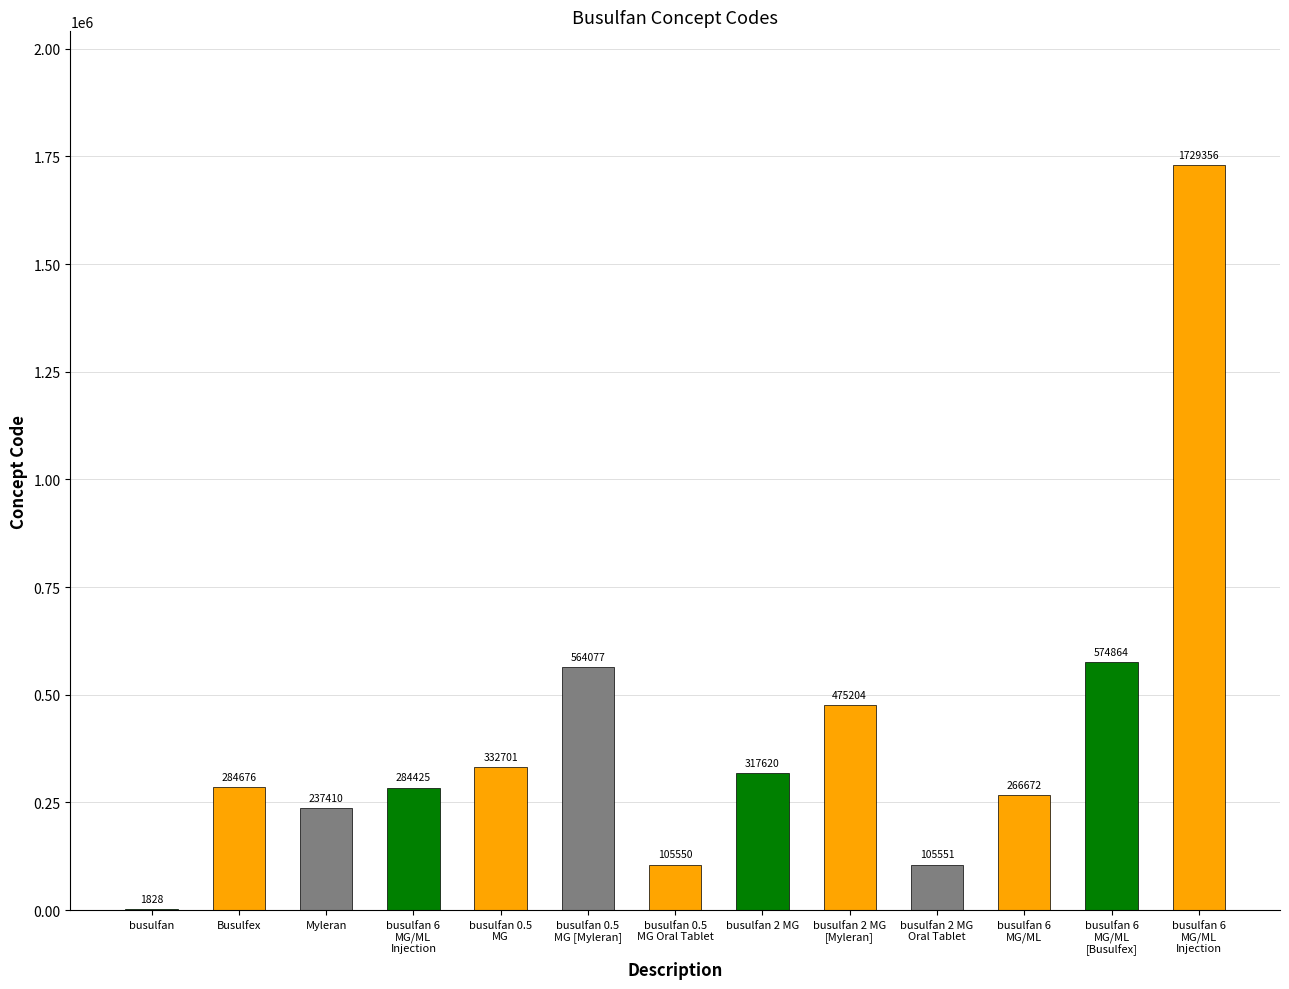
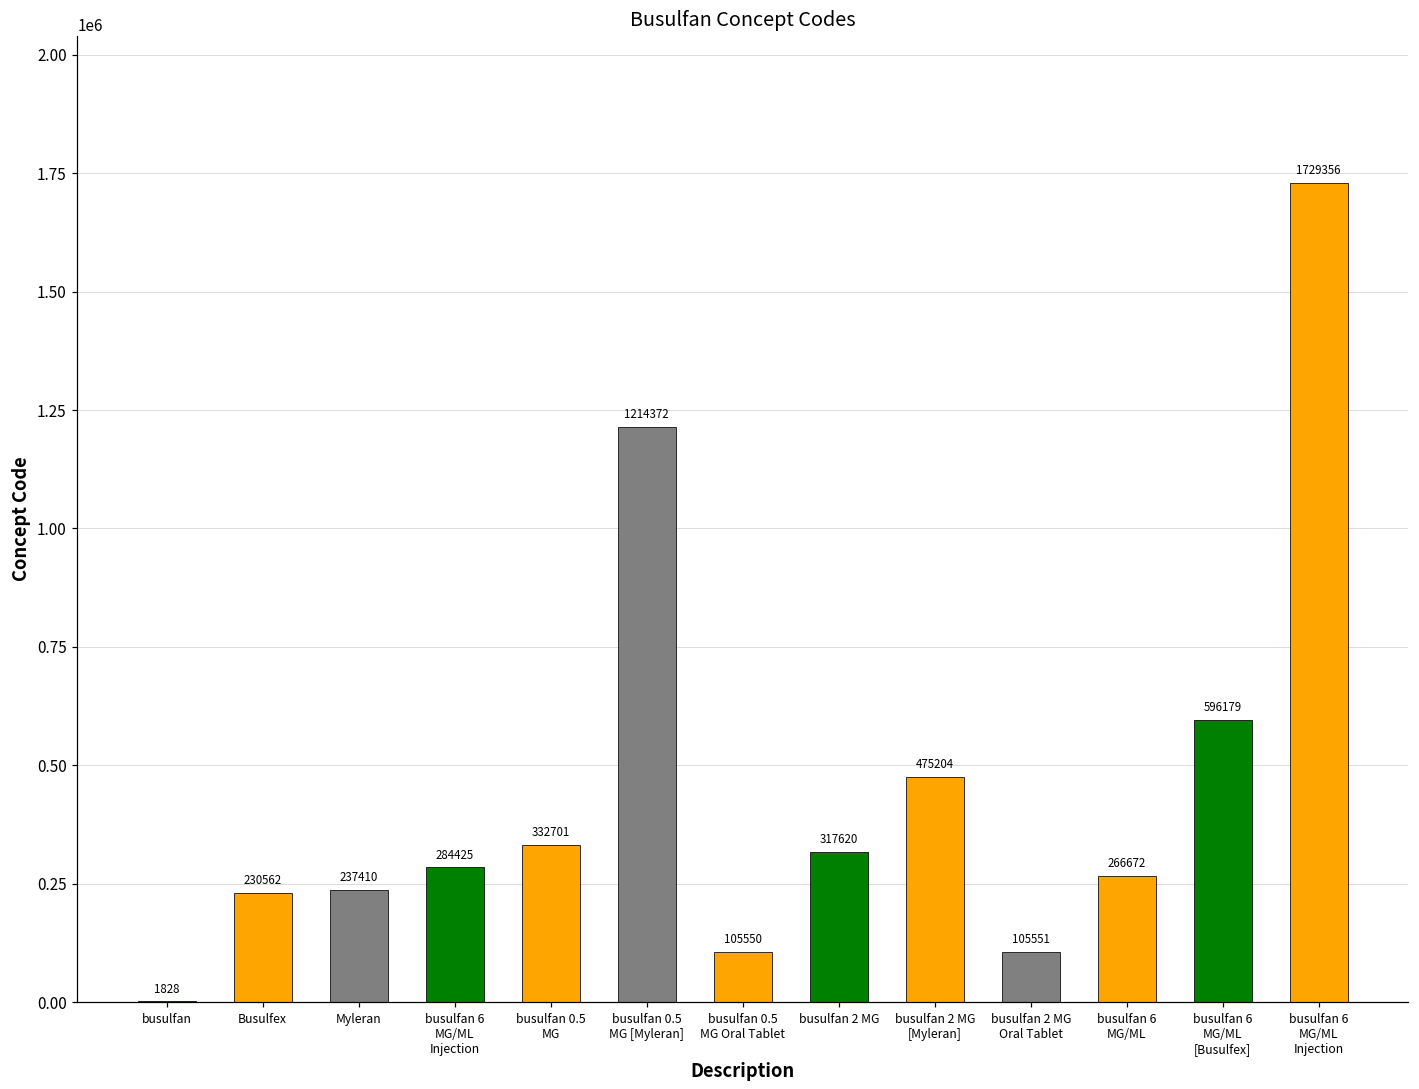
  {
    "busulfan": 1828,
-   "Busulfex": 284676,
+   "Busulfex": 230562,
    "Myleran": 237410,
    "busulfan 0.5 MG": 332701,
-   "busulfan 0.5 MG [Myleran]": 564077,
+   "busulfan 0.5 MG [Myleran]": 1214372,
    "busulfan 0.5 MG Oral Tablet": 105550,
    "busulfan 2 MG": 317620,
    "busulfan 2 MG [Myleran]": 475204,
    "busulfan 2 MG Oral Tablet": 105551,
    "busulfan 6 MG/ML": 266672,
-   "busulfan 6 MG/ML [Busulfex]": 574864
+   "busulfan 6 MG/ML [Busulfex]": 596179
  }
